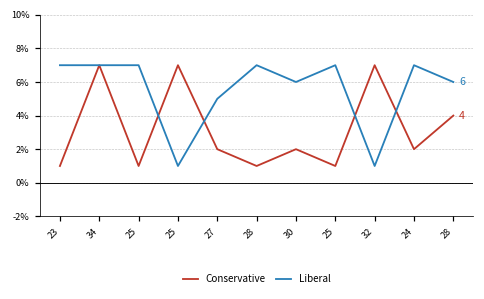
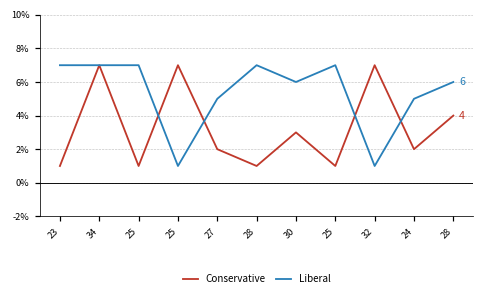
  {
    "Conservative": {
      "23": "1%",
      "27": "2%",
-     "30": "2%",
+     "30": "3%",
      "32": "7%",
      "24": "2%"
    },
    "Liberal": {
      "23": "7%",
      "27": "5%",
      "30": "6%",
      "32": "1%",
-     "24": "7%"
+     "24": "5%"
    }
  }
